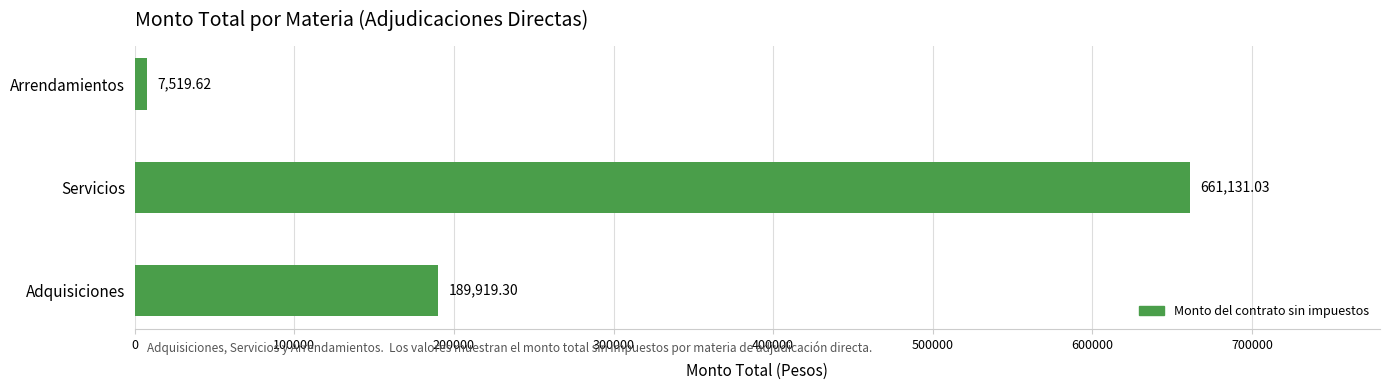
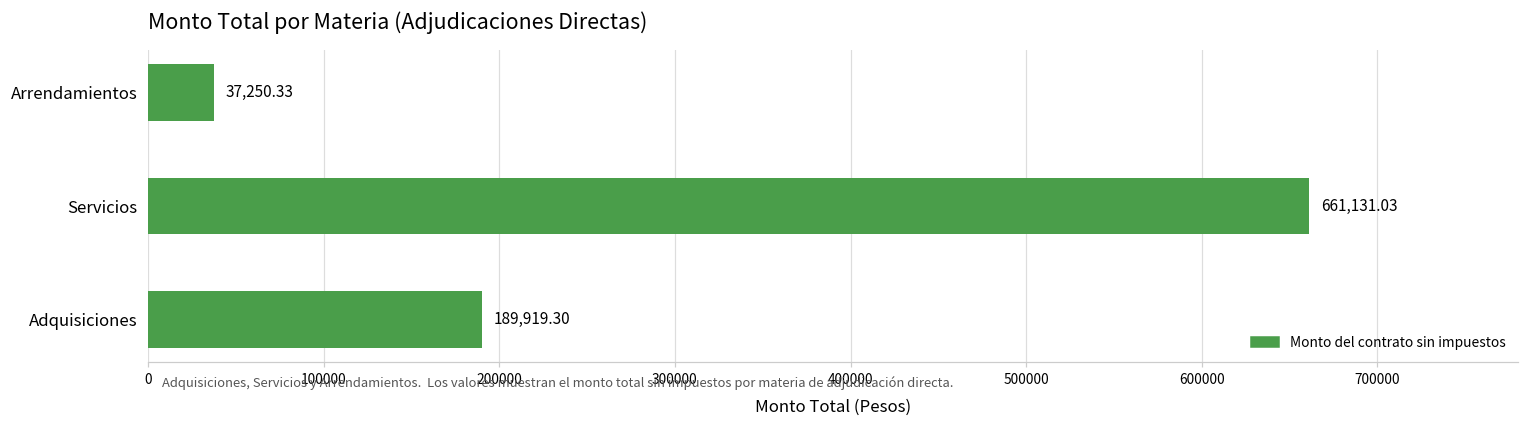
  {
-   "Arrendamientos": "7,519.62",
+   "Arrendamientos": "37,250.33",
    "Servicios": "661,131.03",
    "Adquisiciones": "189,919.30"
  }
